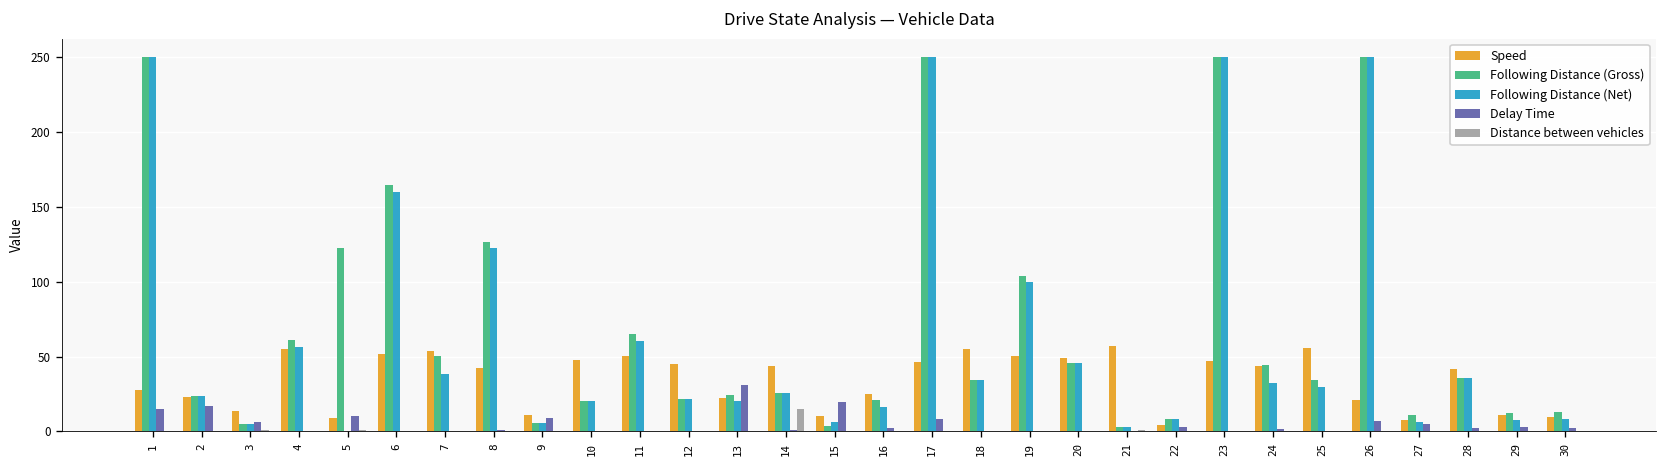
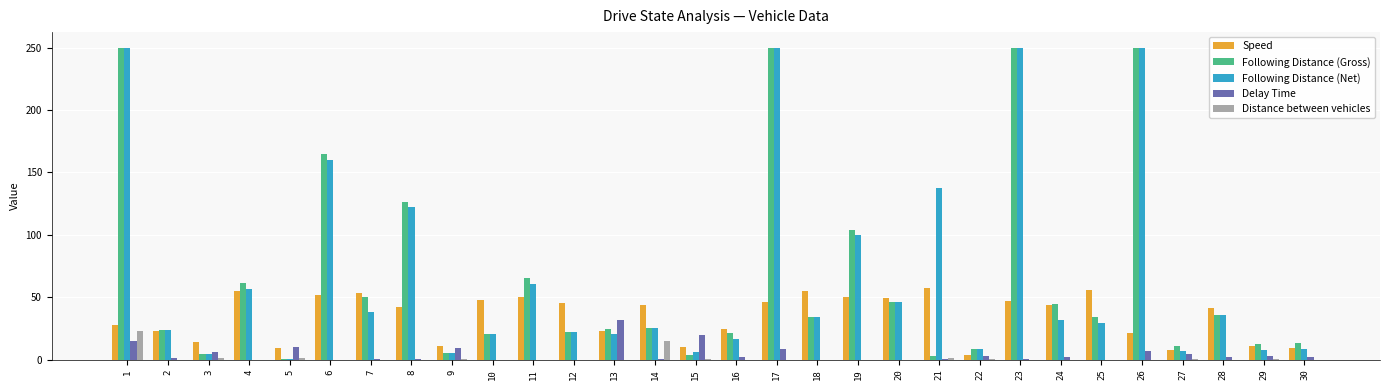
  {
    "Speed": {
      "1": 27,
      "2": 23,
      "3": 14,
      "4": 55,
      "5": 9,
      "6": 52,
      "7": 54,
      "8": 42,
      "9": 11,
      "10": 48,
      "11": 50,
      "12": 45,
      "13": 23,
      "14": 44,
      "15": 10,
      "16": 25,
      "17": 46,
      "18": 55,
      "19": 50,
      "20": 49,
      "21": 57,
      "22": 4,
      "23": 47,
      "24": 44,
      "25": 56,
      "26": 21,
      "27": 8,
      "28": 42,
      "29": 11,
      "30": 9
    },
    "Following Distance (Gross)": {
      "1": 250,
      "2": 24,
      "3": 5,
      "4": 61,
-     "5": 123,
+     "5": 0,
      "6": 165,
      "7": 50,
      "8": 126,
      "9": 6,
      "10": 20,
      "11": 65,
      "12": 22,
      "13": 25,
      "14": 26,
      "15": 4,
      "16": 21,
      "17": 250,
      "18": 34,
      "19": 104,
      "20": 46,
      "21": 3,
      "22": 8,
      "23": 250,
      "24": 44,
      "25": 34,
      "26": 250,
      "27": 11,
      "28": 36,
      "29": 12,
      "30": 13
    },
    "Following Distance (Net)": {
      "1": 250,
      "2": 24,
      "3": 5,
      "4": 56,
      "6": 160,
      "7": 38,
      "8": 122,
      "9": 6,
      "10": 20,
      "11": 60,
      "12": 22,
      "13": 20,
      "14": 26,
      "15": 6,
      "16": 17,
      "17": 250,
      "18": 34,
      "19": 100,
      "20": 46,
-     "21": 3,
+     "21": 137,
      "22": 8,
      "23": 250,
      "24": 32,
      "25": 30,
      "26": 250,
      "27": 7,
      "28": 36,
      "29": 7,
      "30": 9
    },
    "Delay Time": {
      "1": 15,
-     "2": 17,
+     "2": 2,
      "3": 6,
      "4": 0,
      "5": 10,
      "6": 0,
      "9": 9,
      "10": 0,
      "11": 0,
      "12": 0,
      "13": 31,
      "15": 20,
      "16": 2,
      "17": 8,
      "18": 0,
      "19": 0,
      "20": 0,
      "22": 3,
      "25": 0,
      "26": 7,
      "27": 5,
      "28": 2,
      "29": 3,
      "30": 2
    },
    "Distance between vehicles": {
-     "1": 0,
+     "1": 23,
      "2": 0,
      "4": 0,
      "6": 0,
      "7": 0,
      "8": 0,
      "10": 0,
      "11": 0,
      "12": 0,
      "13": 0,
      "14": 15,
      "16": 0,
      "17": 0,
      "18": 0,
      "19": 0,
      "20": 0,
      "23": 0,
      "24": 0,
      "25": 0,
      "26": 0,
      "28": 0,
      "30": 0
    }
  }
